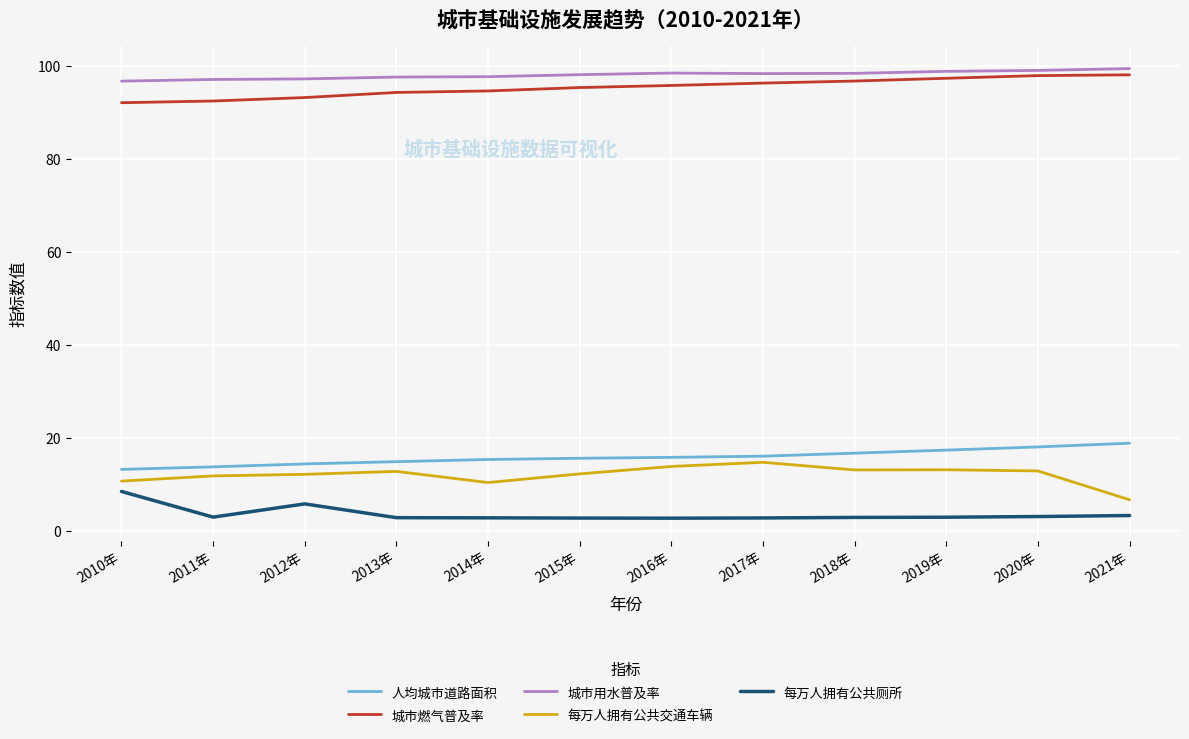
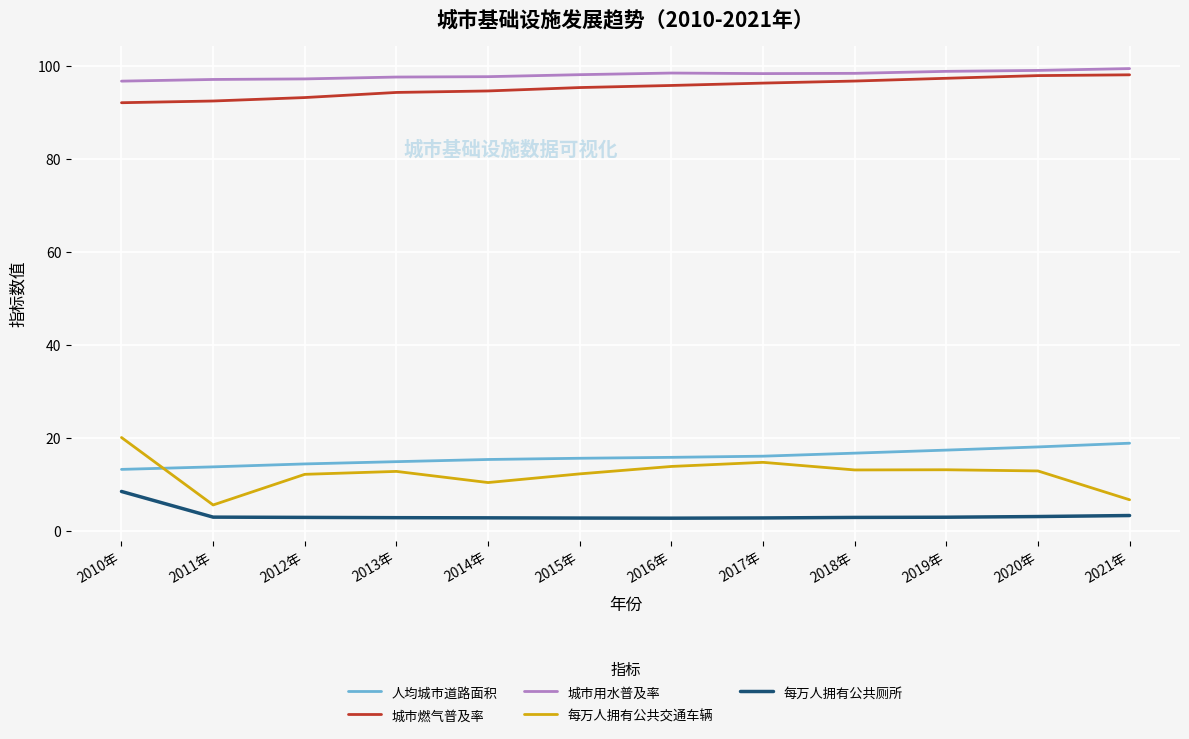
  {
    "人均城市道路面积": {
      "2010年": 13,
      "2011年": 14,
      "2012年": 14,
      "2013年": 15,
      "2014年": 15,
      "2015年": 16,
      "2016年": 16,
      "2017年": 16,
      "2018年": 17,
      "2019年": 17,
      "2020年": 18,
      "2021年": 19
    },
    "城市燃气普及率": {
      "2010年": 92,
      "2011年": 92,
      "2012年": 93,
      "2013年": 94,
      "2014年": 95,
      "2015年": 95,
      "2016年": 96,
      "2017年": 96,
      "2018年": 97,
      "2019年": 97,
      "2020年": 98,
      "2021年": 98
    },
    "城市用水普及率": {
      "2010年": 97,
      "2011年": 97,
      "2012年": 97,
      "2013年": 98,
      "2014年": 98,
      "2015年": 98,
      "2016年": 98,
      "2017年": 98,
      "2018年": 98,
      "2019年": 99,
      "2020年": 99,
      "2021年": 99
    },
    "每万人拥有公共交通车辆": {
-     "2010年": 11,
-     "2011年": 12,
+     "2010年": 20,
+     "2011年": 6,
      "2012年": 12,
      "2013年": 13,
      "2014年": 10,
      "2015年": 12,
      "2016年": 14,
      "2017年": 15,
      "2018年": 13,
      "2019年": 13,
      "2020年": 13,
      "2021年": 7
    },
    "每万人拥有公共厕所": {
      "2010年": 8,
      "2011年": 3,
-     "2012年": 6,
+     "2012年": 3,
      "2013年": 3,
      "2014年": 3,
      "2015年": 3,
      "2016年": 3,
      "2017年": 3,
      "2018年": 3,
      "2019年": 3,
      "2020年": 3,
      "2021年": 3
    }
  }
